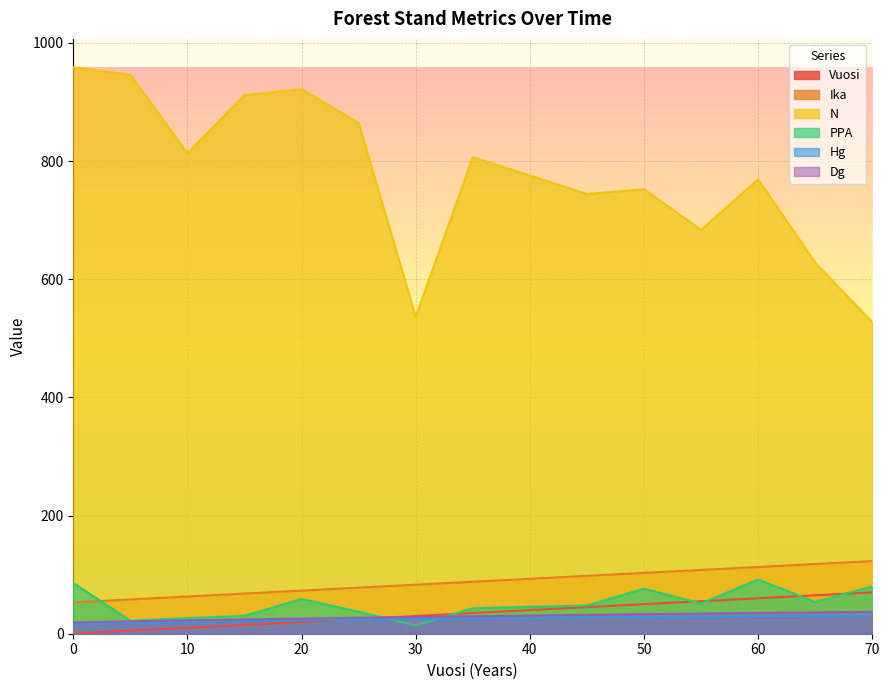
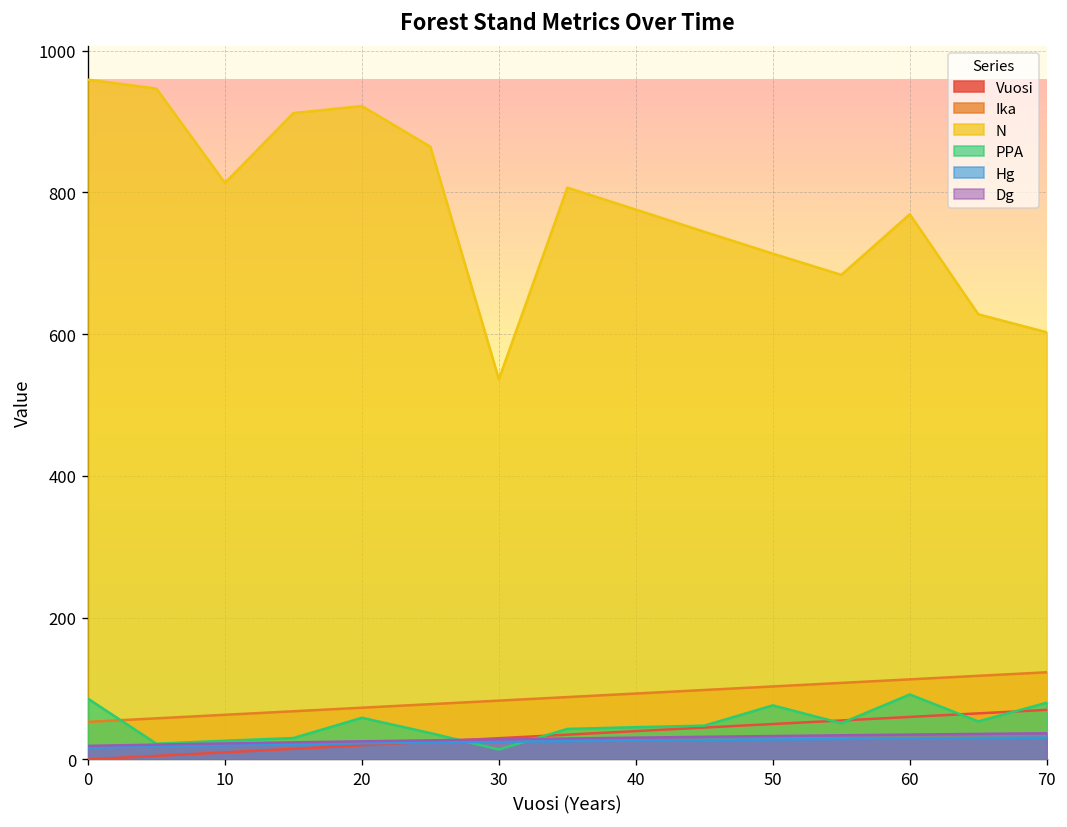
  {
    "N": {
      "0": 960,
      "10": 810,
      "20": 920,
      "30": 540,
      "40": 780,
-     "50": 750,
+     "50": 710,
      "60": 770,
-     "70": 530
+     "70": 600
    },
    "PPA": {
      "0": 90,
      "20": 60,
      "30": 10,
      "40": 50,
      "50": 80,
      "60": 90,
      "70": 80
    },
    "Hg": {
      "50": 30,
      "60": 30,
      "70": 30
    },
    "Dg": {
      "50": 30,
      "60": 40,
      "70": 40
    }
  }
